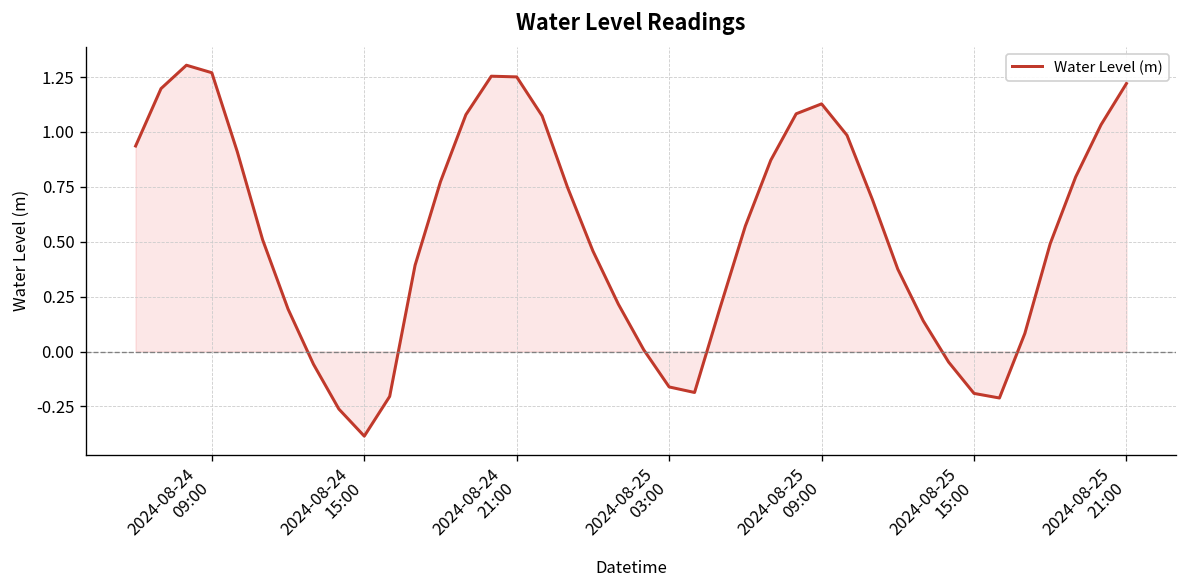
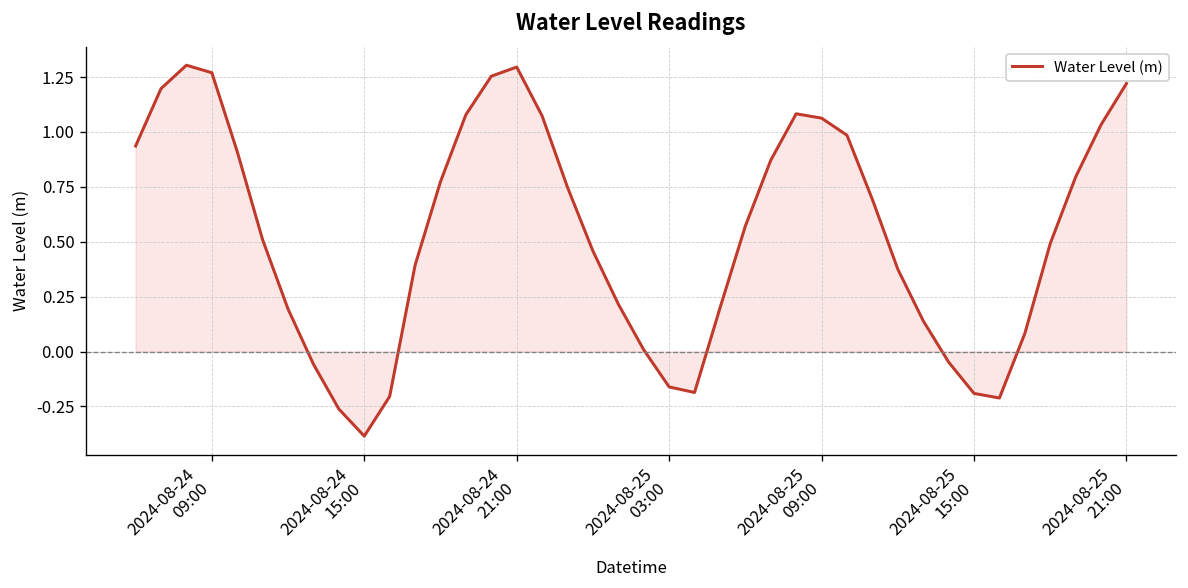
  {
    "Water Level (m)": {
      "2024-08-24 15:00": -0.39,
-     "2024-08-24 21:00": 1.25,
+     "2024-08-24 21:00": 1.30,
      "2024-08-25 03:00": -0.16,
-     "2024-08-25 09:00": 1.13,
+     "2024-08-25 09:00": 1.06,
      "2024-08-25 15:00": -0.19
    }
  }
